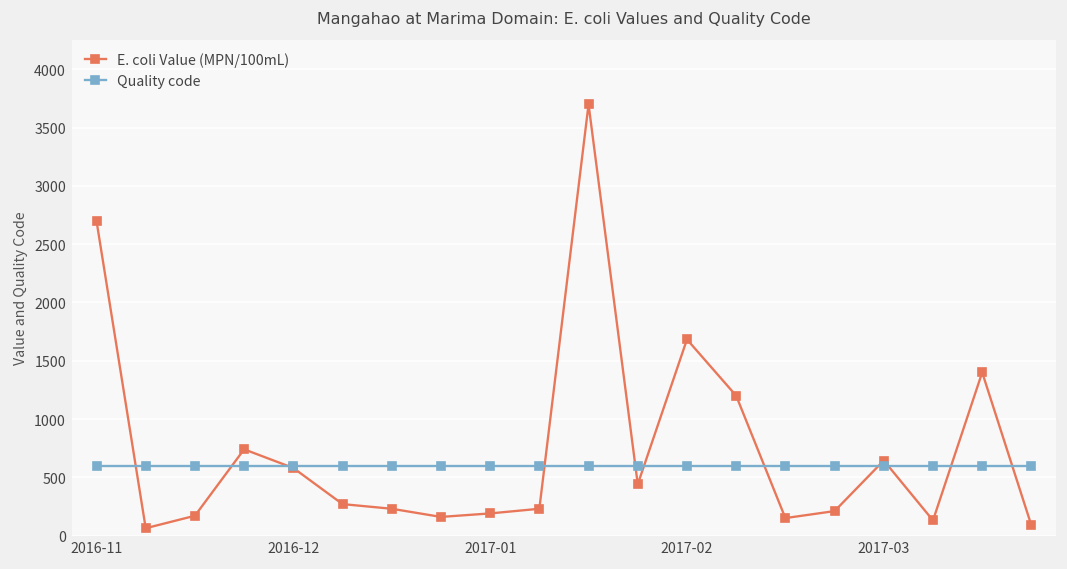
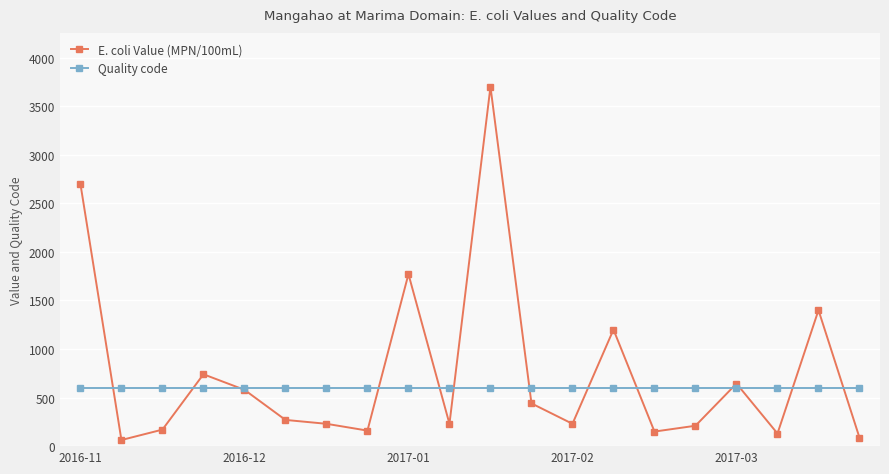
  {
    "E. coli Value (MPN/100mL)": {
      "2016-11": 2700,
-     "2017-01": 200,
-     "2017-02": 1700,
+     "2017-01": 1800,
+     "2017-02": 200,
      "2017-03": 600
    },
    "Quality code": {
      "2016-11": 600,
      "2017-01": 600,
      "2017-02": 600,
      "2017-03": 600
    }
  }
